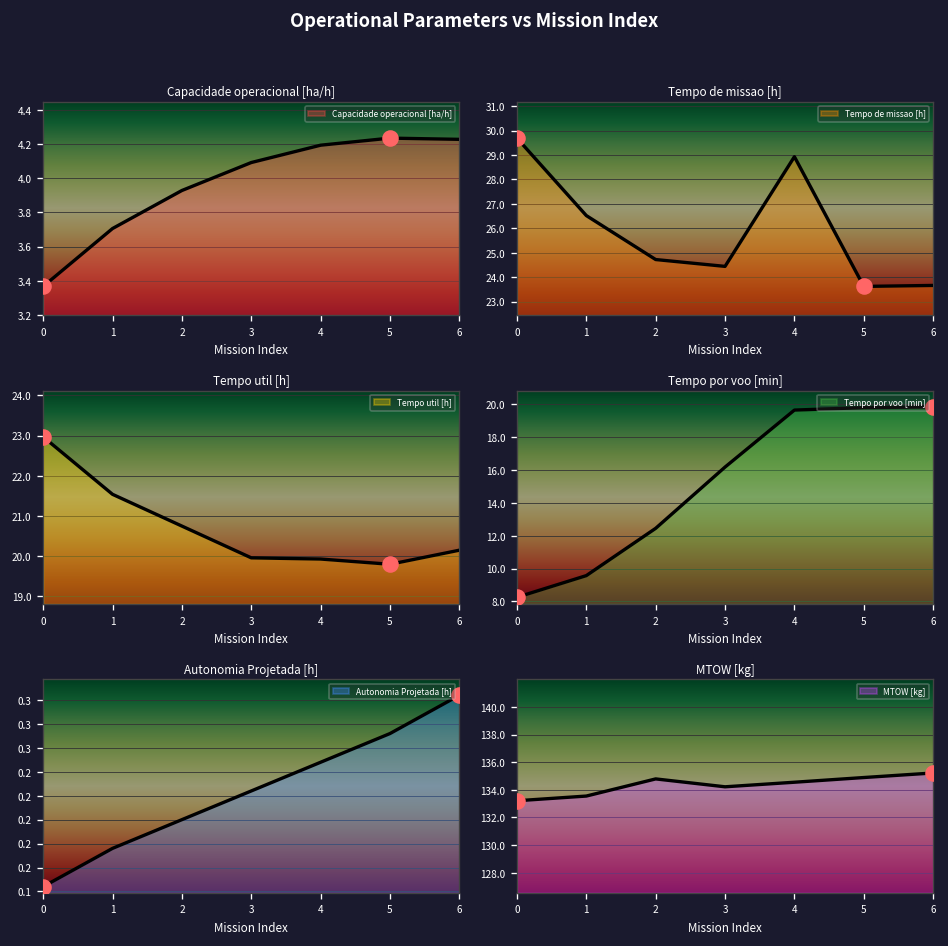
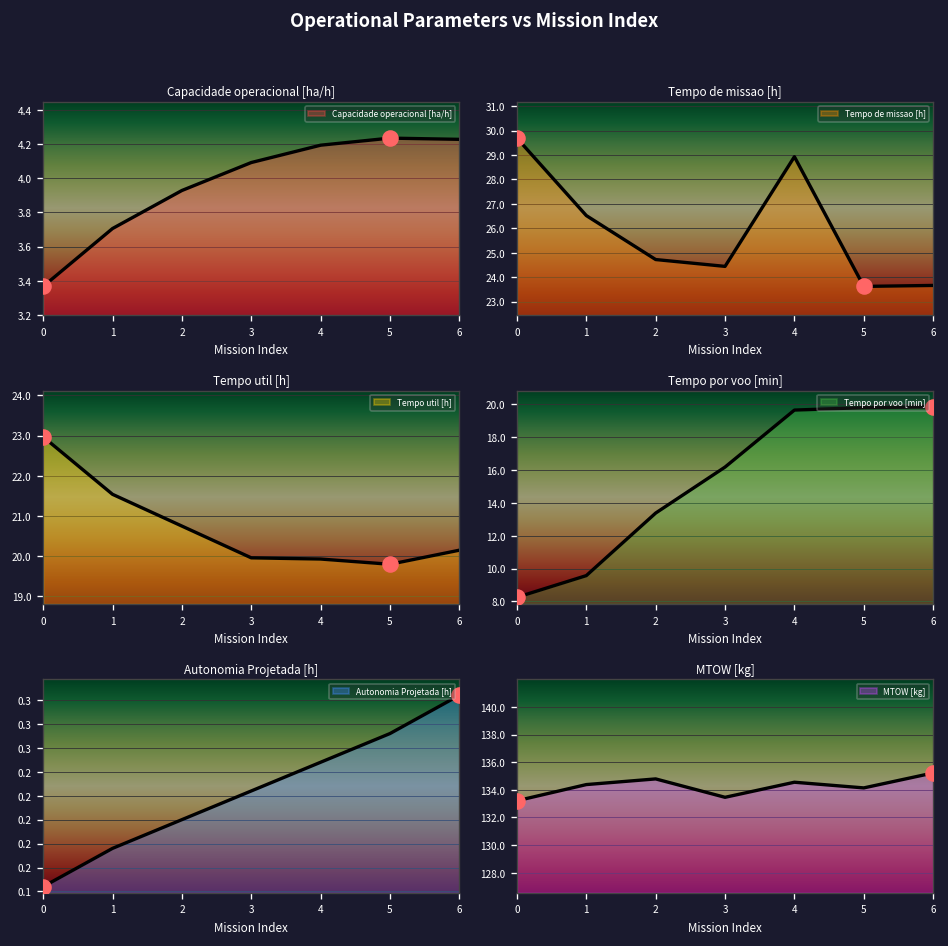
  {
    "Tempo de missao [h]": {
      "Tempo de missao [h]": {
        "1": 26.5,
        "2": 24.7,
        "3": 24.4,
        "4": 28.9,
        "6": 23.7
      }
    },
    "Tempo util [h]": {
      "Tempo util [h]": {
        "1": 21.5,
        "2": 20.8,
        "3": 20.0,
        "4": 19.9,
        "6": 20.2
      }
    },
    "Tempo por voo [min]": {
      "Tempo por voo [min]": {
        "1": 9.6,
-       "2": 12.5,
+       "2": 13.4,
        "3": 16.2,
        "4": 19.7
      }
    },
    "MTOW [kg]": {
      "MTOW [kg]": {
-       "1": 133.6,
+       "1": 134.4,
        "2": 134.8,
-       "3": 134.2,
+       "3": 133.5,
        "4": 134.6,
-       "5": 134.9
+       "5": 134.1
      }
    }
  }
